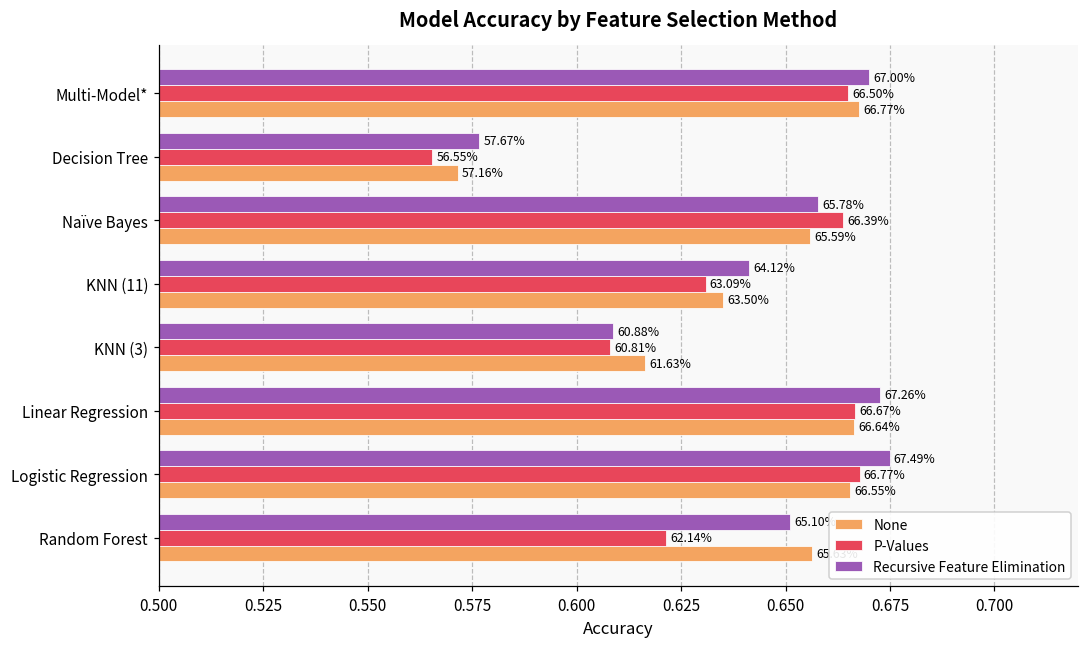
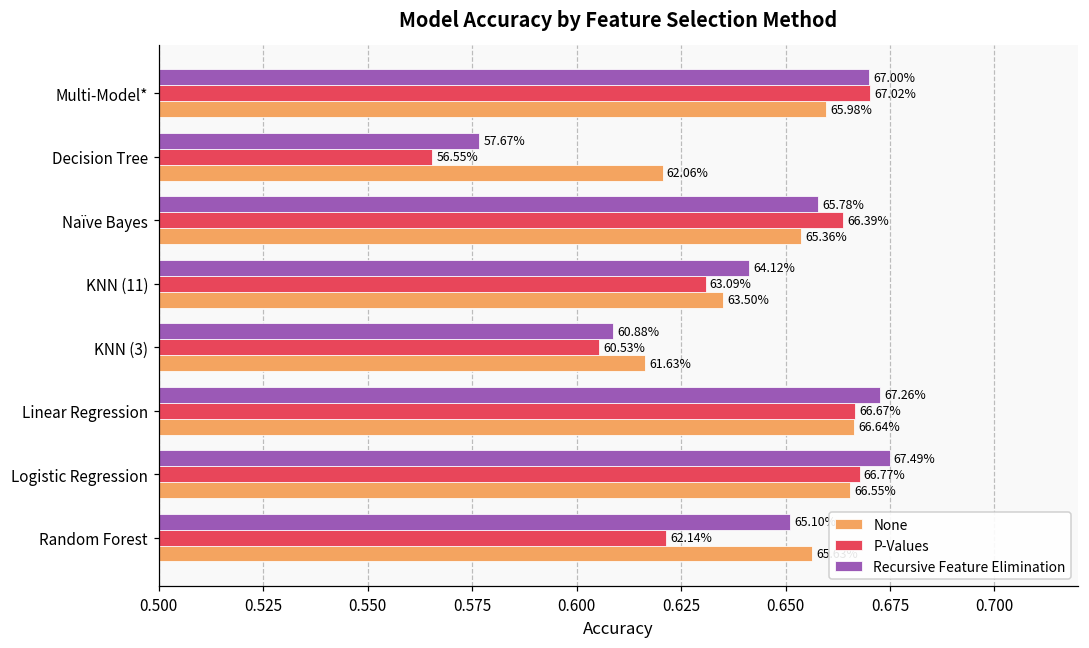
  {
    "None": {
-     "Multi-Model*": "66.77%",
-     "Decision Tree": "57.16%",
-     "Naïve Bayes": "65.59%",
+     "Multi-Model*": "65.98%",
+     "Decision Tree": "62.06%",
+     "Naïve Bayes": "65.36%",
      "KNN (11)": "63.50%",
      "KNN (3)": "61.63%",
      "Linear Regression": "66.64%",
      "Logistic Regression": "66.55%"
    },
    "P-Values": {
-     "Multi-Model*": "66.50%",
+     "Multi-Model*": "67.02%",
      "Decision Tree": "56.55%",
      "Naïve Bayes": "66.39%",
      "KNN (11)": "63.09%",
-     "KNN (3)": "60.81%",
+     "KNN (3)": "60.53%",
      "Linear Regression": "66.67%",
      "Logistic Regression": "66.77%",
      "Random Forest": "62.14%"
    },
    "Recursive Feature Elimination": {
      "Multi-Model*": "67.00%",
      "Decision Tree": "57.67%",
      "Naïve Bayes": "65.78%",
      "KNN (11)": "64.12%",
      "KNN (3)": "60.88%",
      "Linear Regression": "67.26%",
      "Logistic Regression": "67.49%"
    }
  }
